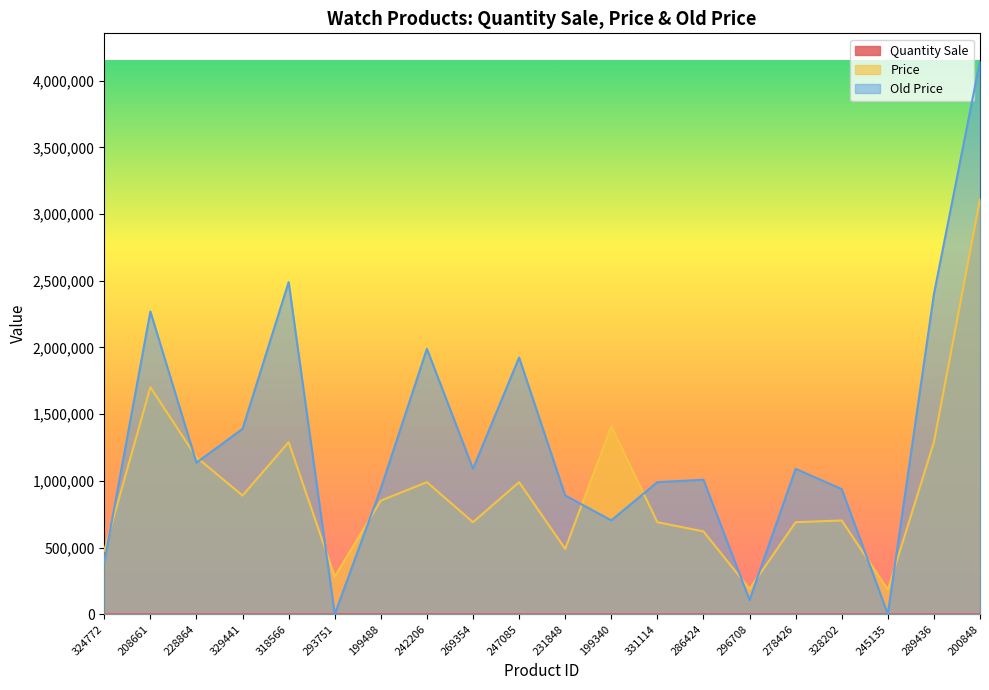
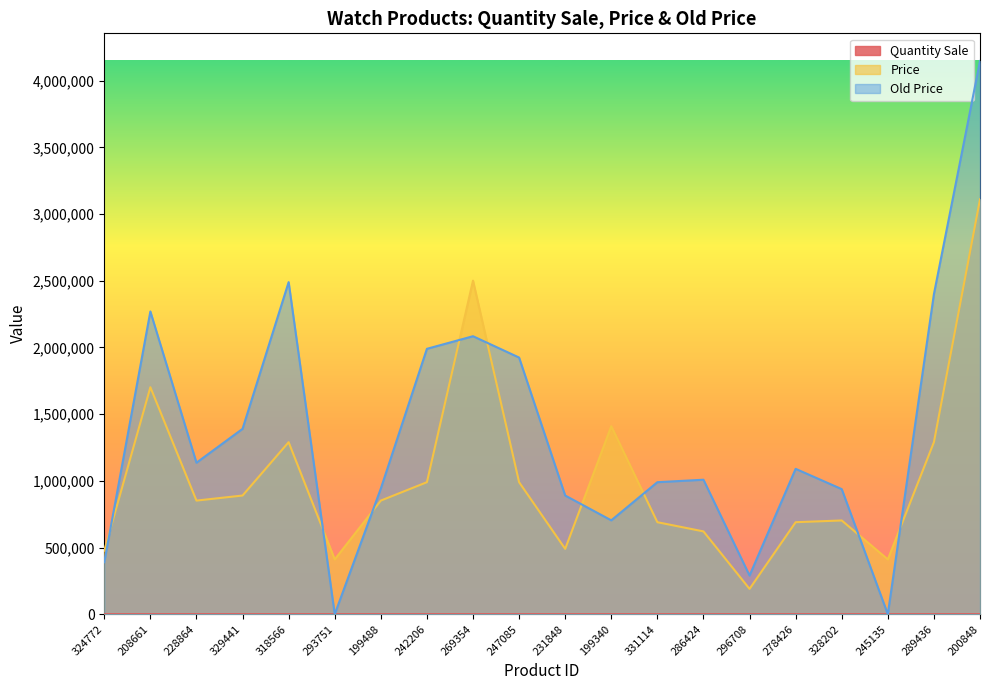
  {
    "Quantity Sale": {
      "324772": "0",
      "208661": "0",
      "228864": "0",
      "329441": "0",
      "318566": "0",
      "199488": "0",
      "242206": "0",
      "269354": "0",
      "247085": "0",
      "231848": "0",
      "199340": "0",
      "331114": "0",
      "286424": "0",
      "296708": "0",
      "278426": "0",
      "328202": "0",
      "289436": "0",
      "200848": "0"
    },
    "Price": {
      "324772": "480,000",
      "208661": "1,700,000",
-     "228864": "1,180,000",
+     "228864": "850,000",
      "329441": "890,000",
      "318566": "1,290,000",
-     "293751": "280,000",
+     "293751": "410,000",
      "199488": "850,000",
      "242206": "990,000",
-     "269354": "690,000",
+     "269354": "2,500,000",
      "247085": "990,000",
      "231848": "490,000",
      "199340": "1,410,000",
      "331114": "690,000",
      "286424": "620,000",
      "296708": "190,000",
      "278426": "690,000",
      "328202": "700,000",
-     "245135": "180,000",
+     "245135": "410,000",
      "289436": "1,290,000",
      "200848": "3,110,000"
    },
    "Old Price": {
      "324772": "390,000",
      "208661": "2,270,000",
      "228864": "1,140,000",
      "329441": "1,390,000",
      "318566": "2,490,000",
      "199488": "940,000",
      "242206": "1,990,000",
-     "269354": "1,090,000",
+     "269354": "2,080,000",
      "247085": "1,920,000",
      "231848": "890,000",
      "199340": "700,000",
      "331114": "990,000",
      "286424": "1,010,000",
-     "296708": "110,000",
+     "296708": "290,000",
      "278426": "1,090,000",
      "328202": "940,000",
      "289436": "2,400,000",
      "200848": "4,150,000"
    }
  }
